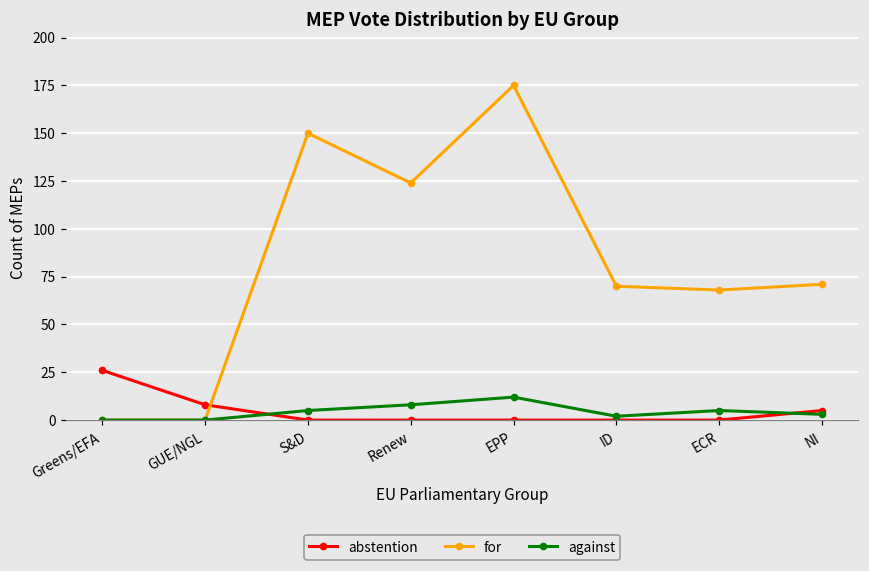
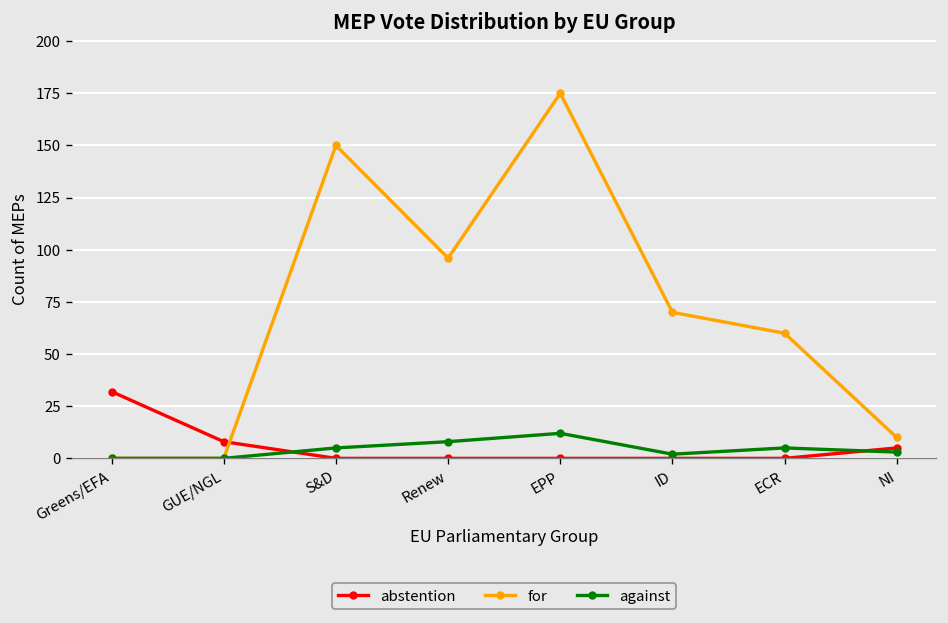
  {
    "abstention": {
-     "Greens/EFA": 26,
+     "Greens/EFA": 32,
      "GUE/NGL": 8,
      "S&D": 0,
      "Renew": 0,
      "EPP": 0,
      "ID": 0,
      "ECR": 0,
      "NI": 5
    },
    "for": {
      "S&D": 150,
-     "Renew": 124,
+     "Renew": 96,
      "EPP": 175,
      "ID": 70,
-     "ECR": 68,
-     "NI": 71
+     "ECR": 60,
+     "NI": 10
    },
    "against": {
      "S&D": 5,
      "Renew": 8,
      "EPP": 12,
      "ID": 2,
      "ECR": 5,
      "NI": 3
    }
  }
